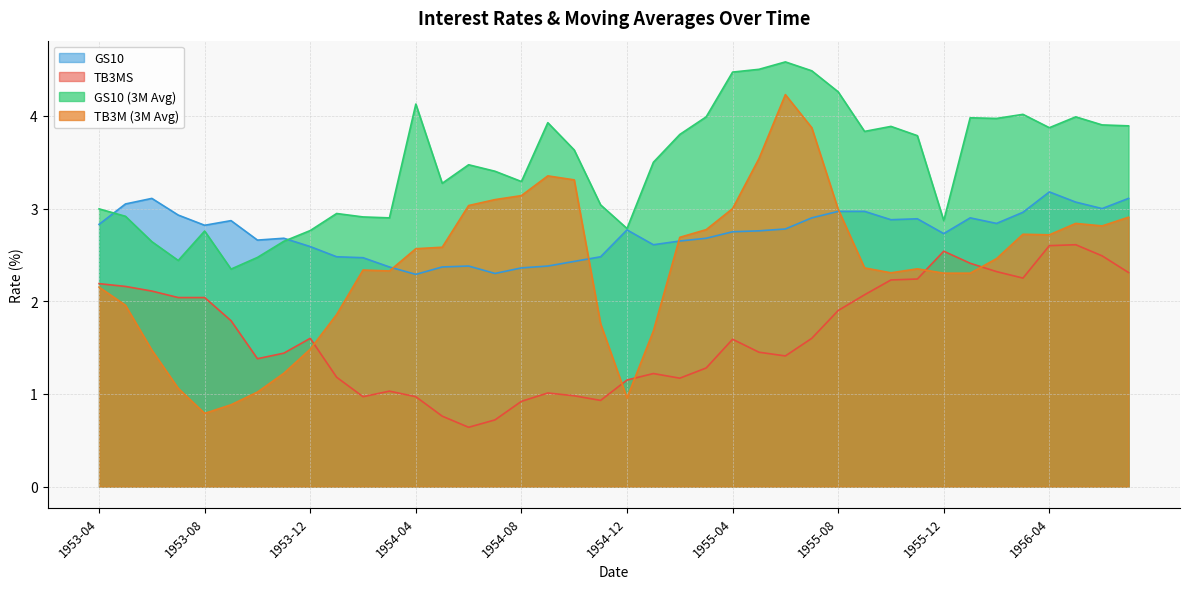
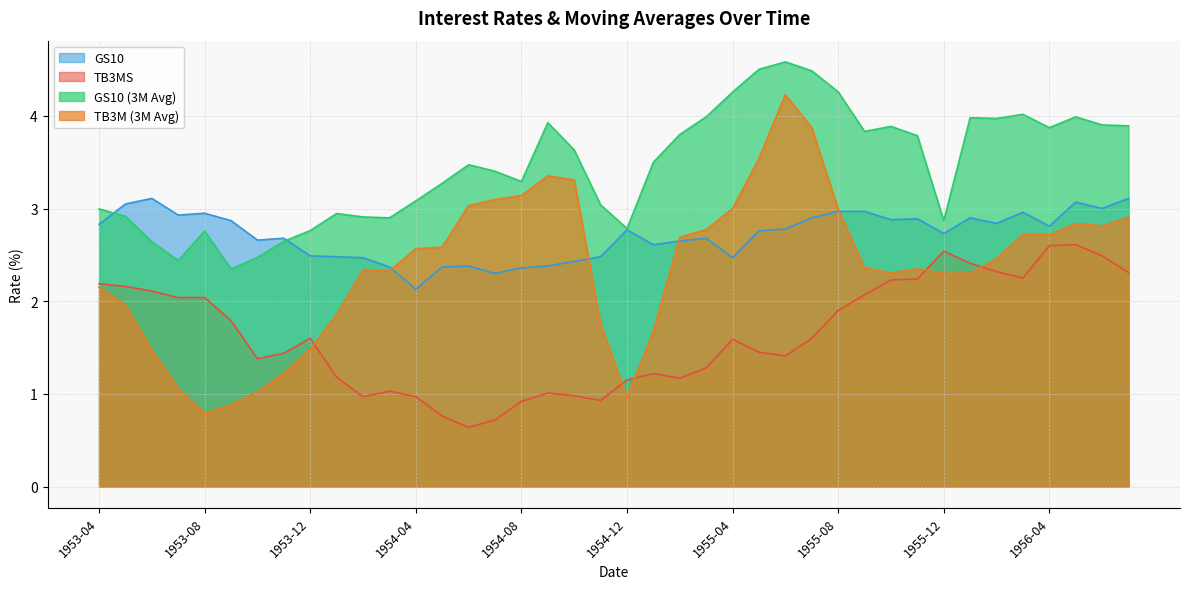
  {
    "GS10": {
      "1953-04": 2.8,
-     "1953-08": 2.8,
-     "1953-12": 2.6,
-     "1954-04": 2.3,
+     "1953-08": 3.0,
+     "1953-12": 2.5,
+     "1954-04": 2.1,
      "1954-08": 2.4,
-     "1955-04": 2.8,
+     "1955-04": 2.5,
      "1955-12": 2.7,
-     "1956-04": 3.2
+     "1956-04": 2.8
    },
    "GS10 (3M Avg)": {
      "1953-04": 3.0,
      "1953-08": 2.8,
      "1953-12": 2.8,
-     "1954-04": 4.1,
+     "1954-04": 3.1,
      "1954-08": 3.3,
-     "1955-04": 4.5,
+     "1955-04": 4.3,
      "1955-08": 4.3,
      "1955-12": 2.9,
      "1956-04": 3.9
    }
  }
